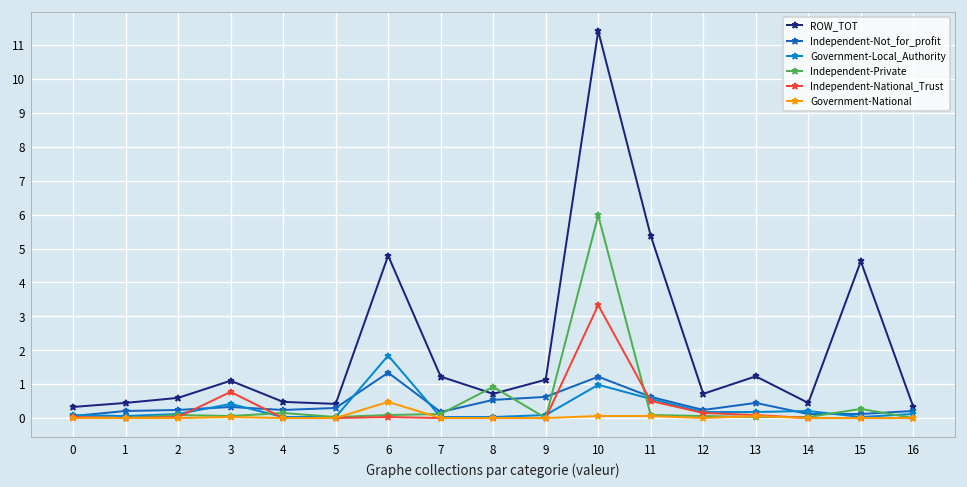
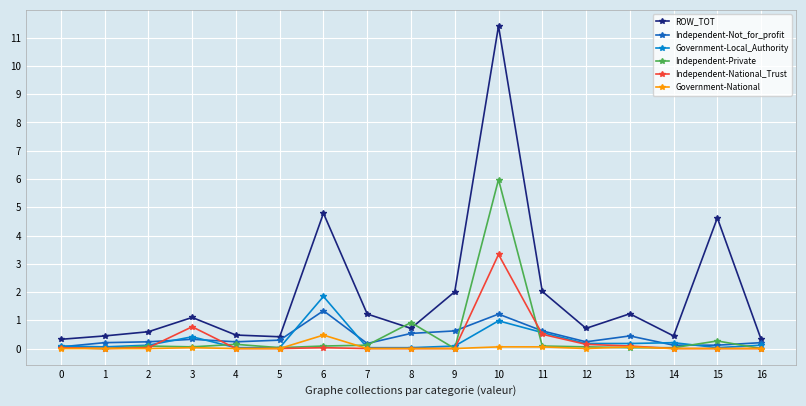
  {
    "ROW_TOT": {
      "0": 0.3,
      "1": 0.4,
      "2": 0.6,
      "3": 1.1,
      "4": 0.5,
      "5": 0.4,
      "6": 4.8,
      "7": 1.2,
      "8": 0.7,
-     "9": 1.1,
+     "9": 2.0,
      "10": 11.4,
-     "11": 5.4,
+     "11": 2.0,
      "12": 0.7,
      "13": 1.2,
      "14": 0.4,
      "15": 4.6,
      "16": 0.3
    },
    "Independent-Private": {
      "8": 0.9,
      "10": 6.0,
      "15": 0.3
    },
    "Independent-National_Trust": {
      "3": 0.8,
      "10": 3.3
    },
    "Government-National": {
      "6": 0.5,
      "10": 0.1
    }
  }
